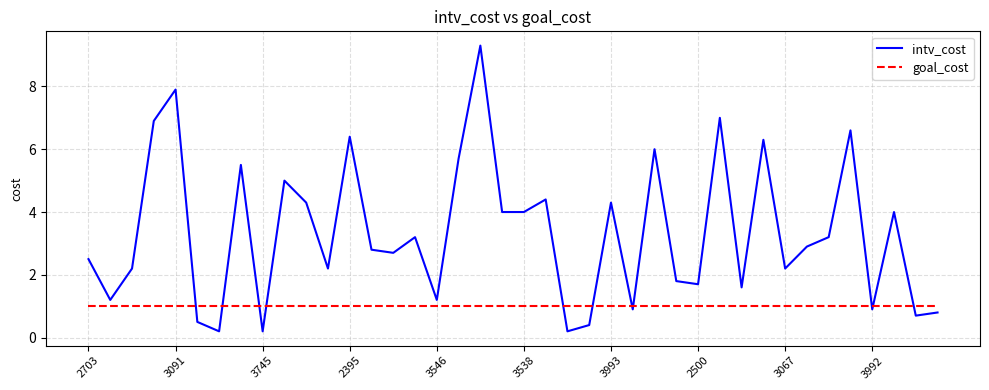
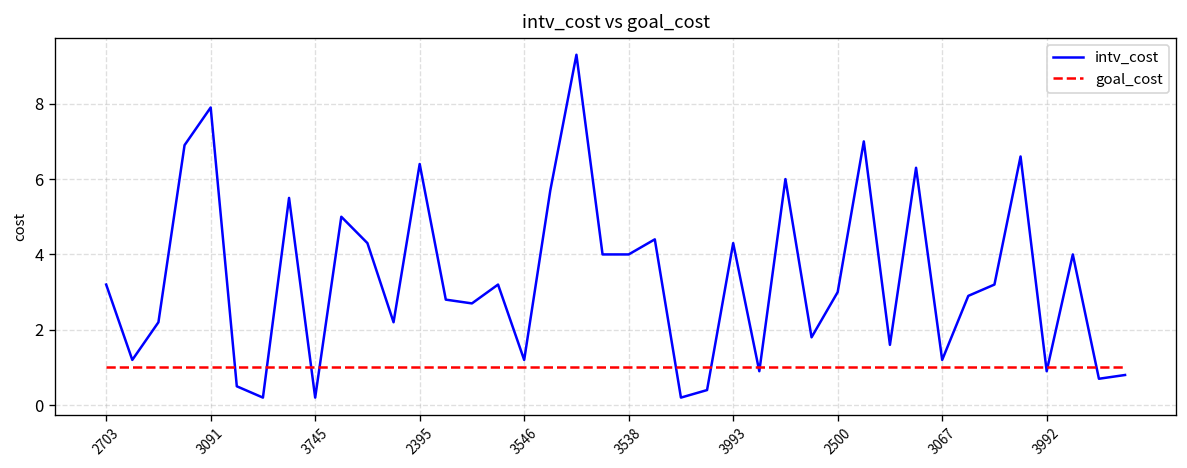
  {
    "intv_cost": {
-     "2703": 2.5,
+     "2703": 3.2,
      "3091": 7.9,
      "3745": 0.2,
      "2395": 6.4,
      "3546": 1.2,
      "3538": 4.0,
      "3993": 4.3,
-     "2500": 1.7,
-     "3067": 2.2,
+     "2500": 3.0,
+     "3067": 1.2,
      "3992": 0.9
    },
    "goal_cost": {
      "2703": 1.0,
      "3091": 1.0,
      "3745": 1.0,
      "2395": 1.0,
      "3546": 1.0,
      "3538": 1.0,
      "3993": 1.0,
      "2500": 1.0,
      "3067": 1.0,
      "3992": 1.0
    }
  }
